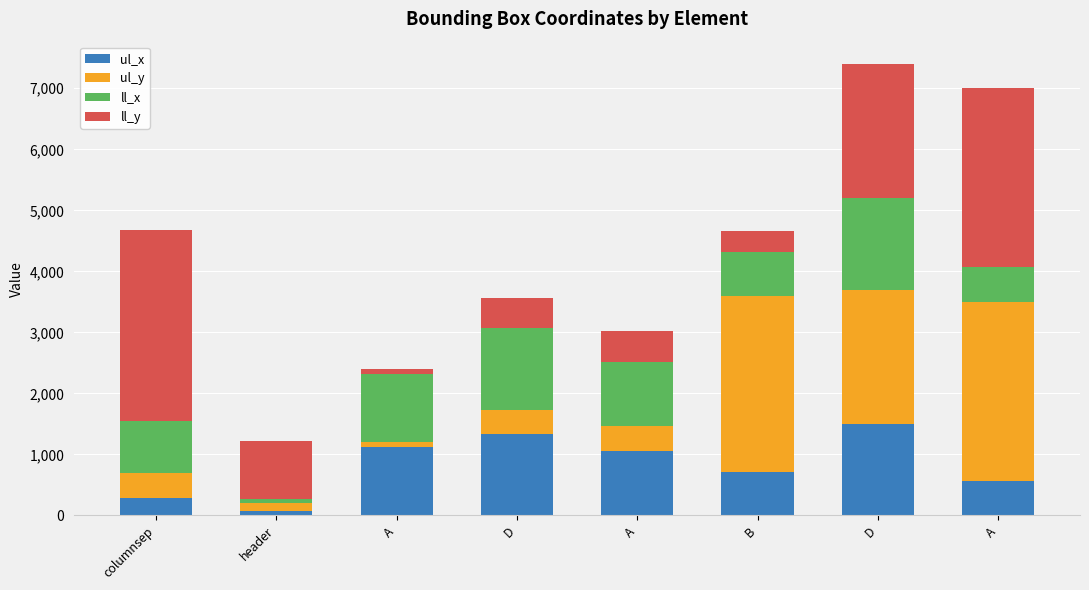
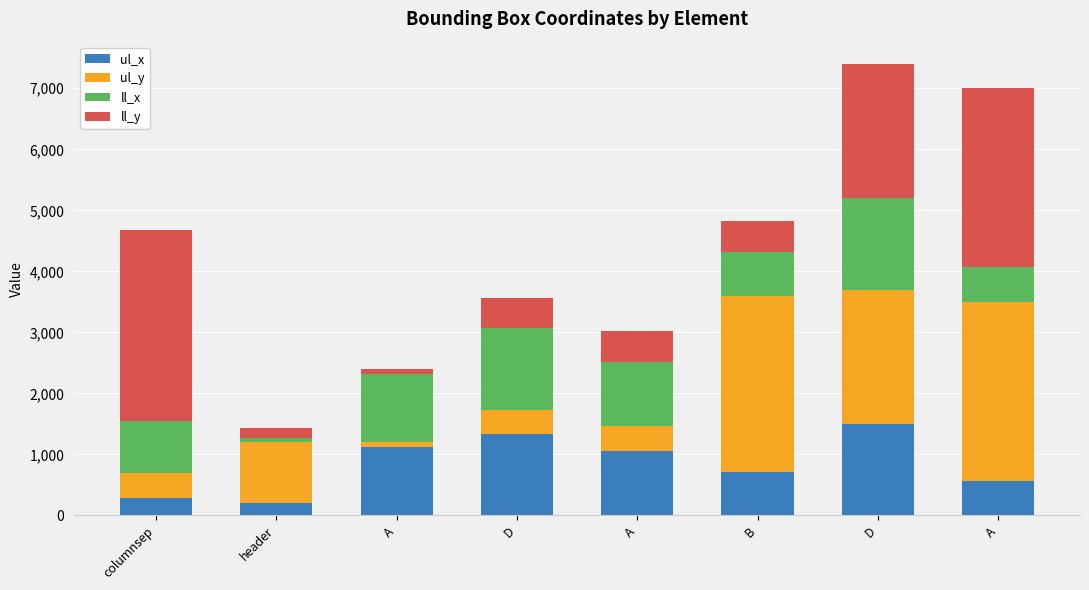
  {
    "ul_x": {
      "columnsep": "300",
-     "header": "100",
+     "header": "200",
      "B": "700"
    },
    "ul_y": {
      "columnsep": "400",
-     "header": "100",
+     "header": "1,000",
      "B": "2,900"
    },
    "ll_x": {
      "columnsep": "900",
      "header": "100",
      "B": "700"
    },
    "ll_y": {
      "columnsep": "3,100",
-     "header": "1,000",
-     "B": "300"
+     "header": "200",
+     "B": "500"
    }
  }
